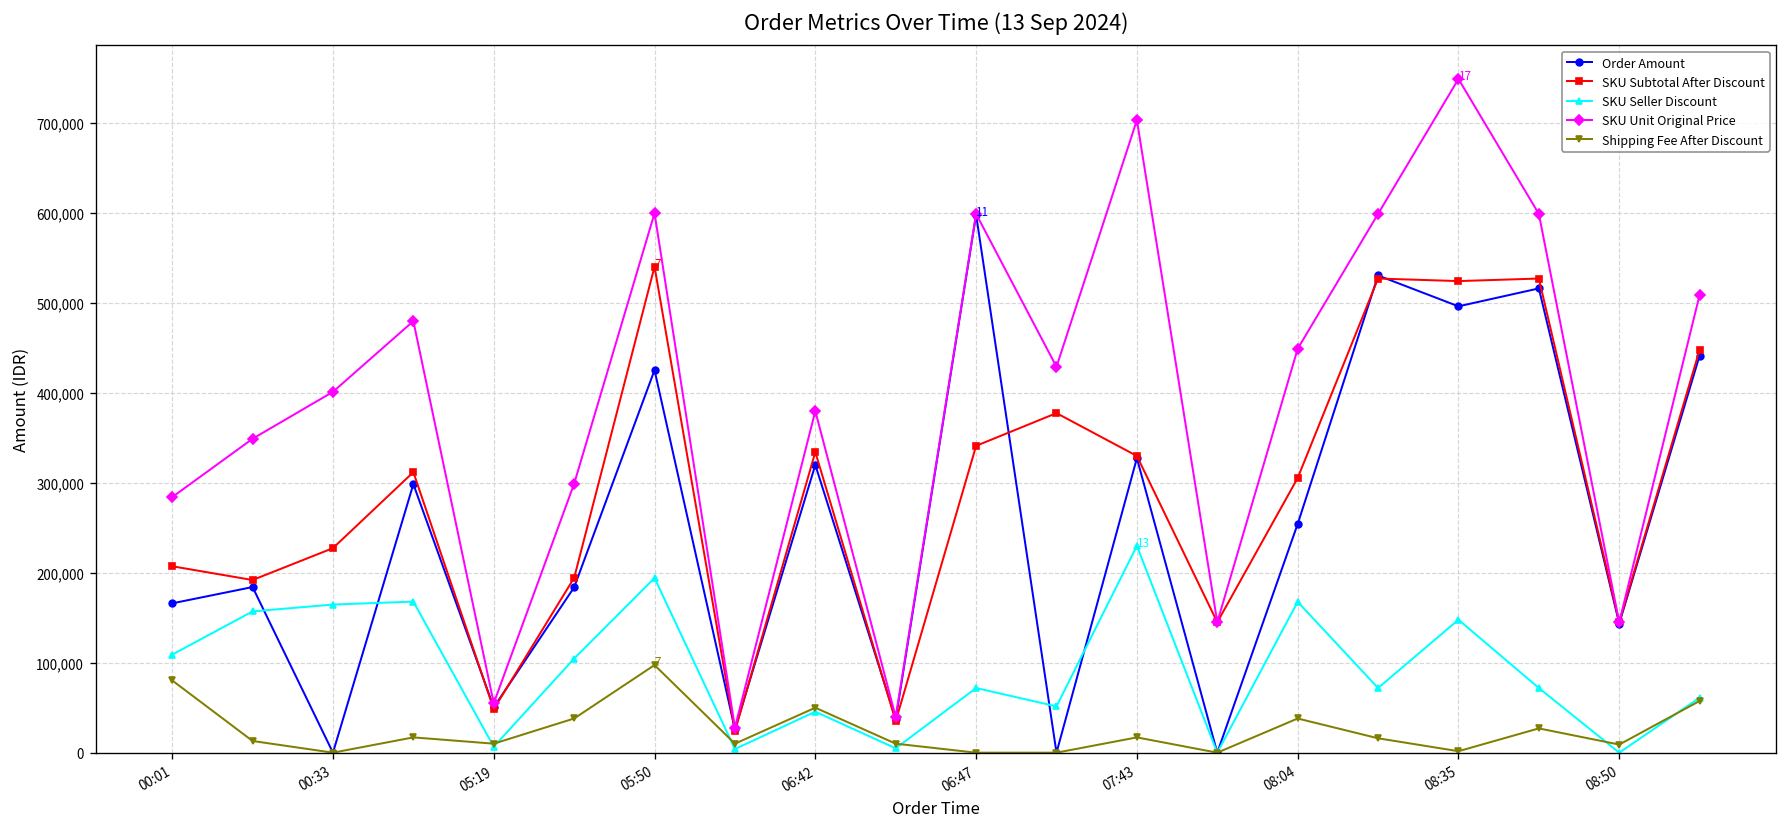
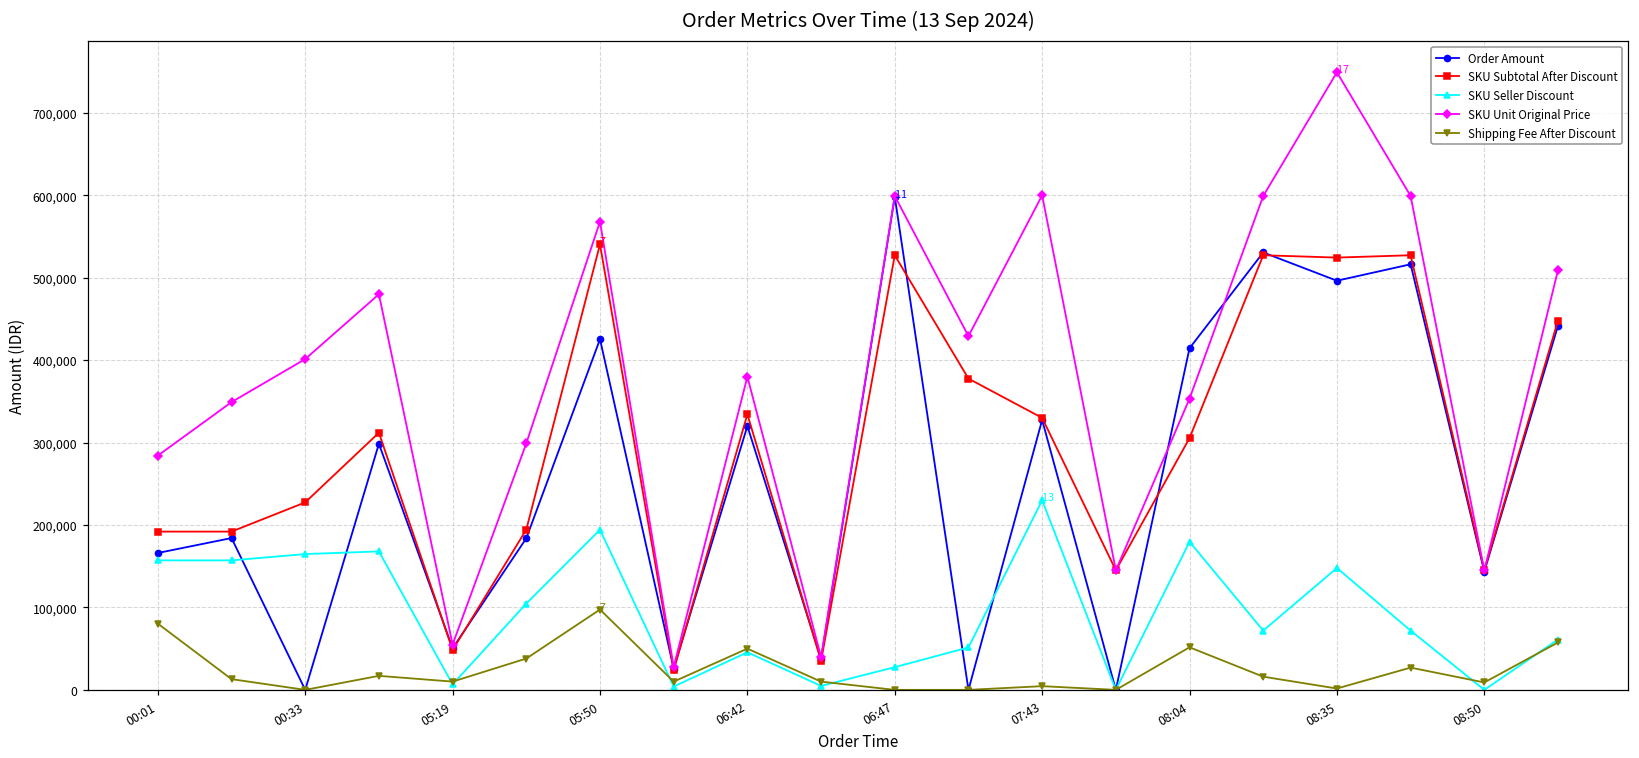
  {
    "Order Amount": {
      "00:01": "170,000",
      "05:50": "430,000",
      "06:42": "320,000",
-     "08:04": "250,000",
+     "08:04": "410,000",
      "08:35": "500,000"
    },
    "SKU Subtotal After Discount": {
-     "00:01": "210,000",
+     "00:01": "190,000",
      "00:33": "230,000",
      "06:42": "330,000",
-     "06:47": "340,000",
+     "06:47": "530,000",
      "08:04": "310,000",
      "08:35": "520,000"
    },
    "SKU Seller Discount": {
-     "00:01": "110,000",
+     "00:01": "160,000",
      "00:33": "160,000",
      "05:50": "190,000",
      "06:42": "50,000",
-     "06:47": "70,000",
-     "08:04": "170,000",
+     "06:47": "30,000",
+     "08:04": "180,000",
      "08:35": "150,000",
      "08:50": "0"
    },
    "SKU Unit Original Price": {
      "00:01": "280,000",
      "00:33": "400,000",
      "05:19": "60,000",
-     "05:50": "600,000",
+     "05:50": "570,000",
      "06:42": "380,000",
-     "07:43": "700,000",
-     "08:04": "450,000"
+     "07:43": "600,000",
+     "08:04": "350,000"
    },
    "Shipping Fee After Discount": {
      "00:01": "80,000",
      "06:42": "50,000",
      "06:47": "0",
-     "07:43": "20,000",
-     "08:04": "40,000",
+     "07:43": "0",
+     "08:04": "50,000",
      "08:35": "0",
      "08:50": "10,000"
    }
  }
